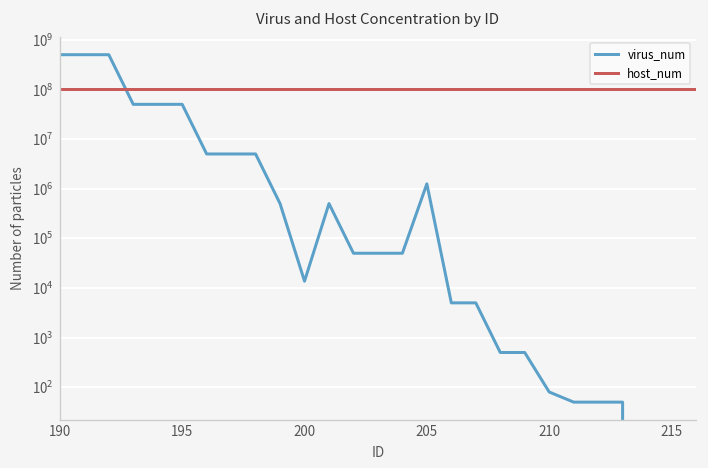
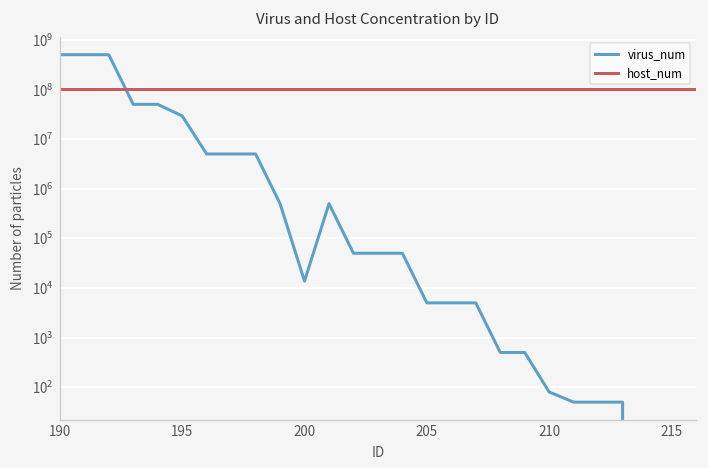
  {
    "virus_num": {
      "190": 500000000,
-     "195": 50000000,
+     "195": 30000000,
      "200": 14000,
-     "205": 1300000,
+     "205": 5000,
      "210": 80
    },
    "host_num": {
      "190": 100000000,
      "195": 100000000,
      "200": 100000000,
      "205": 100000000,
      "210": 100000000,
      "215": 100000000
    }
  }
